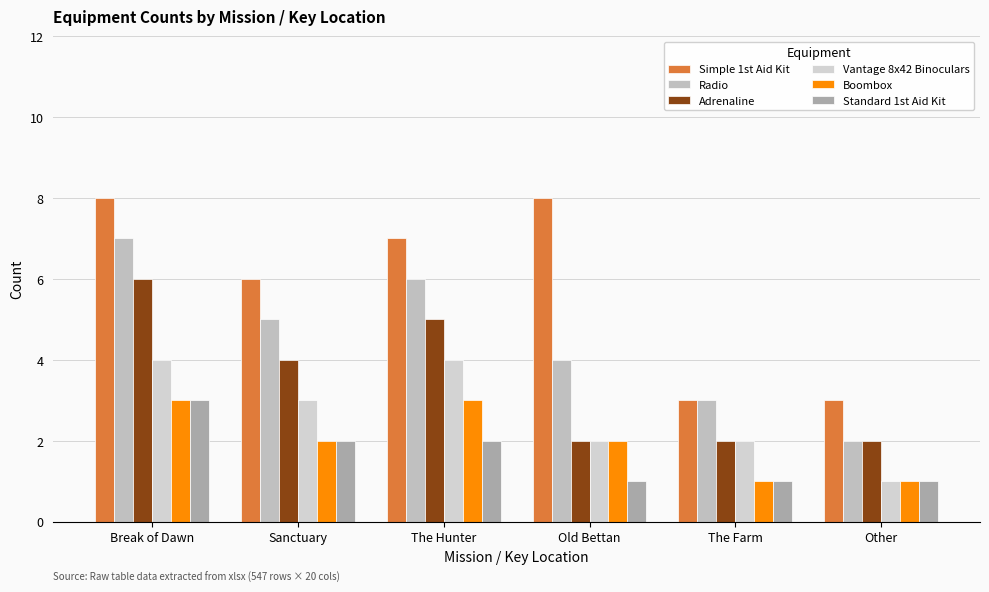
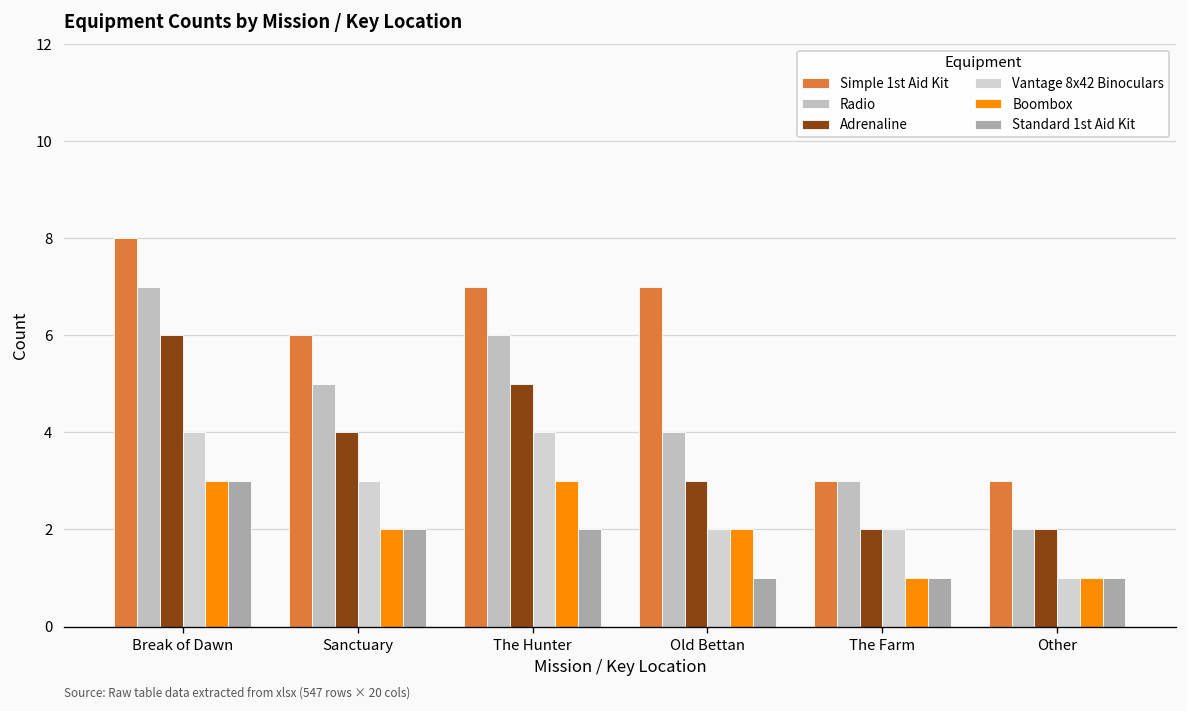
  {
    "Simple 1st Aid Kit": {
      "Break of Dawn": 8,
      "Sanctuary": 6,
      "The Hunter": 7,
-     "Old Bettan": 8,
+     "Old Bettan": 7,
      "The Farm": 3,
      "Other": 3
    },
    "Adrenaline": {
      "Break of Dawn": 6,
      "Sanctuary": 4,
      "The Hunter": 5,
-     "Old Bettan": 2,
+     "Old Bettan": 3,
      "The Farm": 2,
      "Other": 2
    },
    "Boombox": {
      "Break of Dawn": 3,
      "Sanctuary": 2,
      "The Hunter": 3,
      "Old Bettan": 2,
      "The Farm": 1,
      "Other": 1
    }
  }
